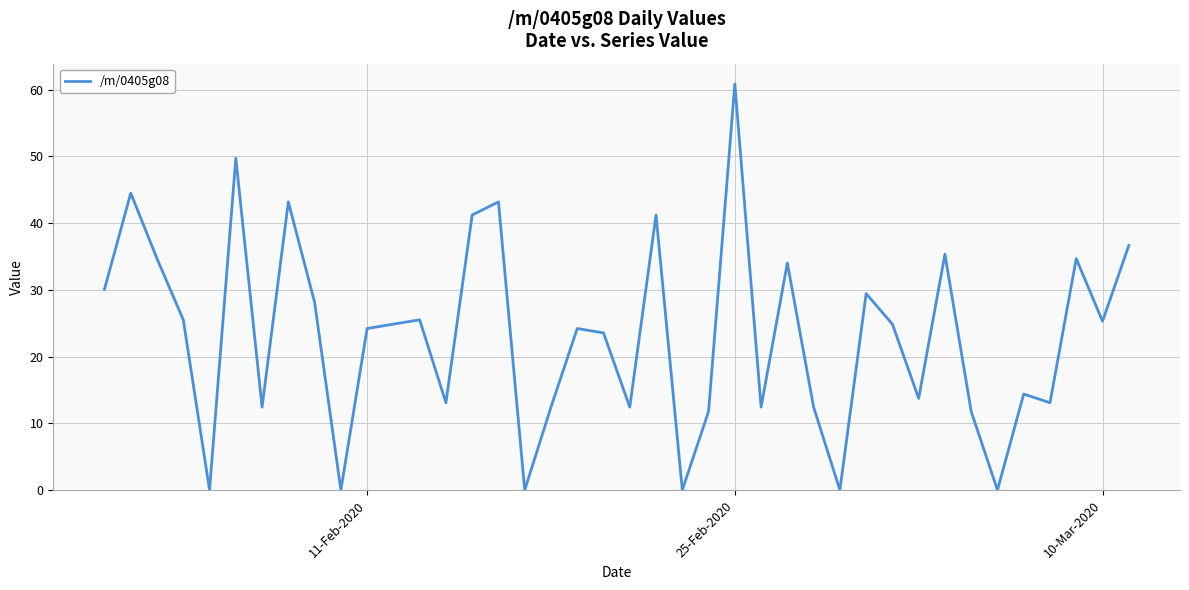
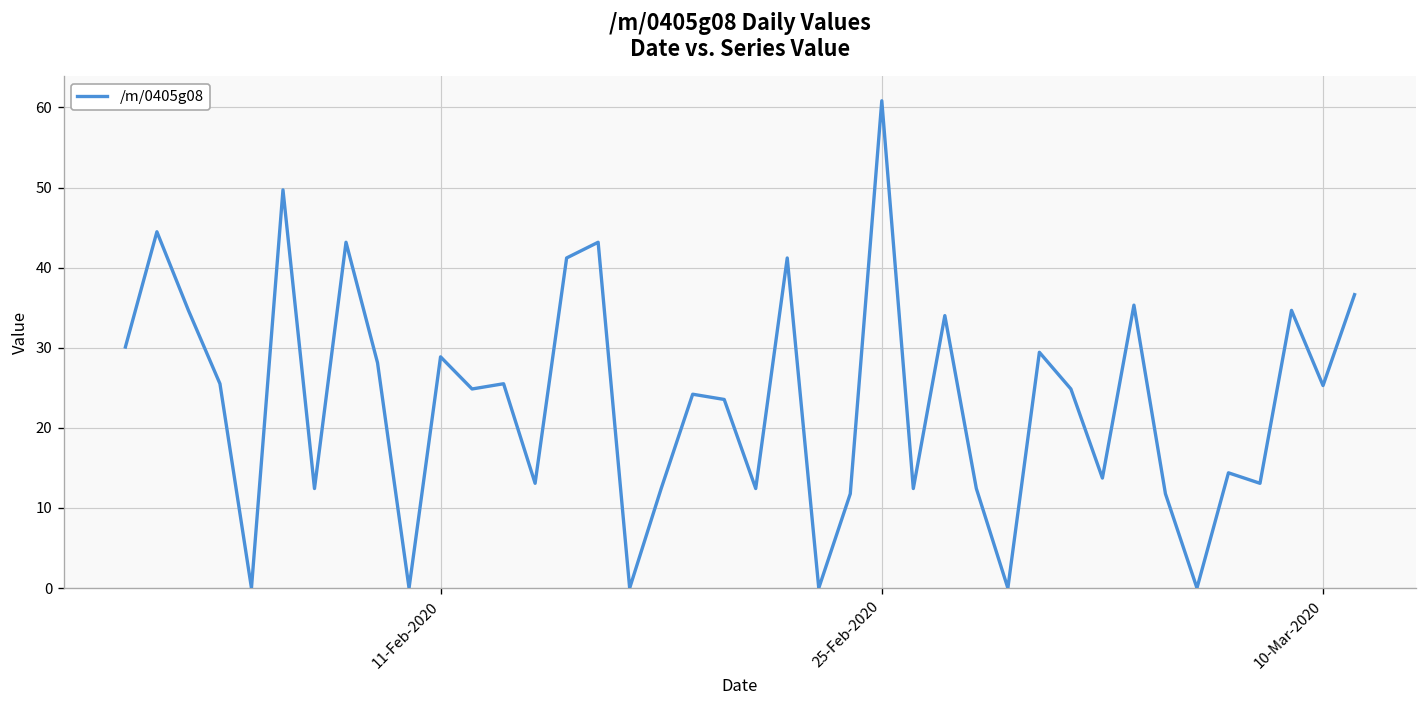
  {
-   "11-Feb-2020": 24,
+   "11-Feb-2020": 29,
    "25-Feb-2020": 61,
    "10-Mar-2020": 25
  }
